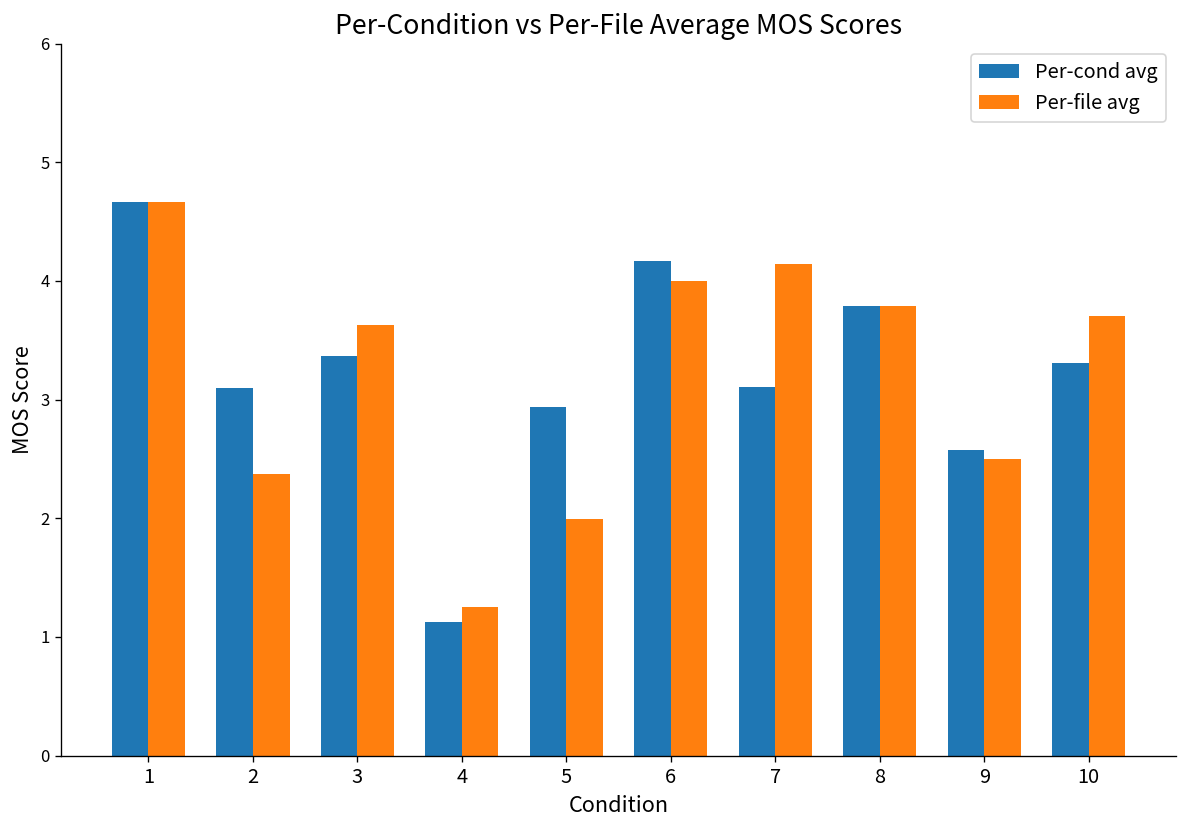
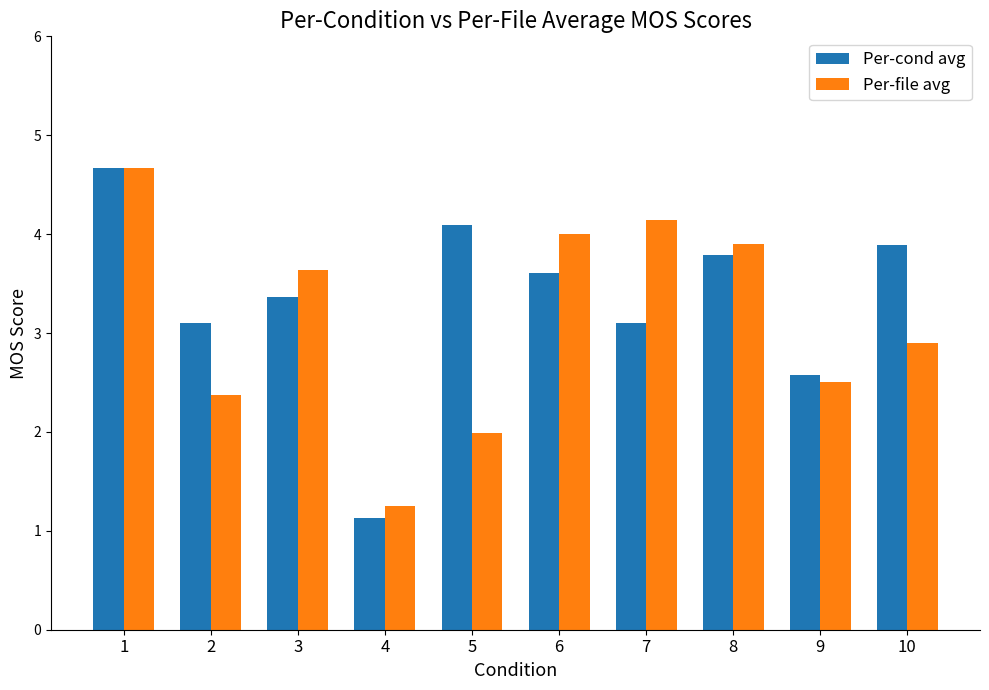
  {
    "Per-cond avg": {
      "1": 4.7,
      "2": 3.1,
      "3": 3.4,
      "4": 1.1,
-     "5": 2.9,
-     "6": 4.2,
+     "5": 4.1,
+     "6": 3.6,
      "7": 3.1,
      "8": 3.8,
      "9": 2.6,
-     "10": 3.3
+     "10": 3.9
    },
    "Per-file avg": {
      "1": 4.7,
      "2": 2.4,
      "3": 3.6,
      "4": 1.3,
      "5": 2.0,
      "6": 4.0,
      "7": 4.1,
-     "8": 3.8,
+     "8": 3.9,
      "9": 2.5,
-     "10": 3.7
+     "10": 2.9
    }
  }
